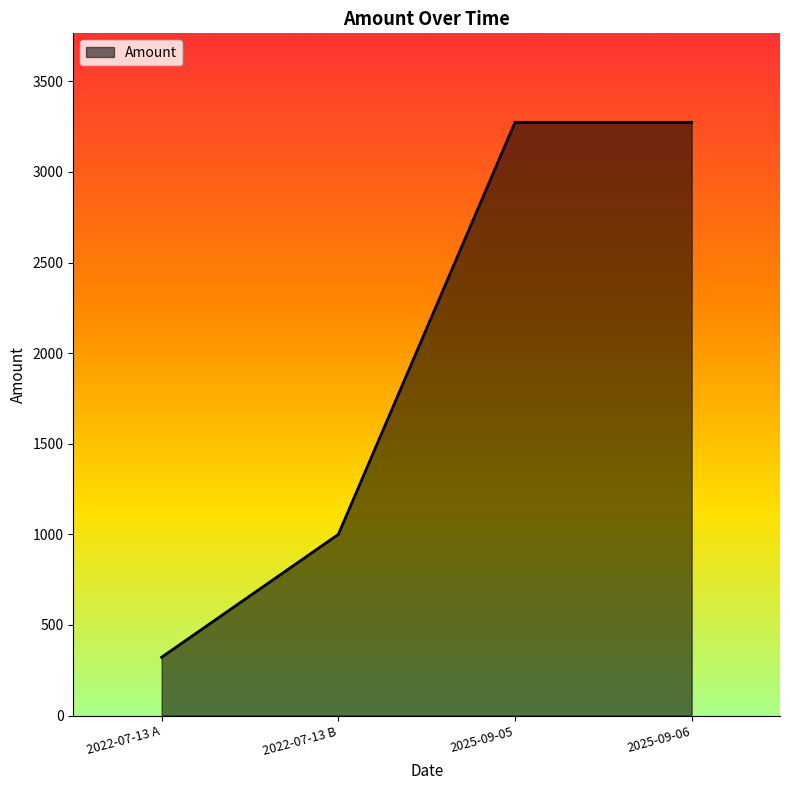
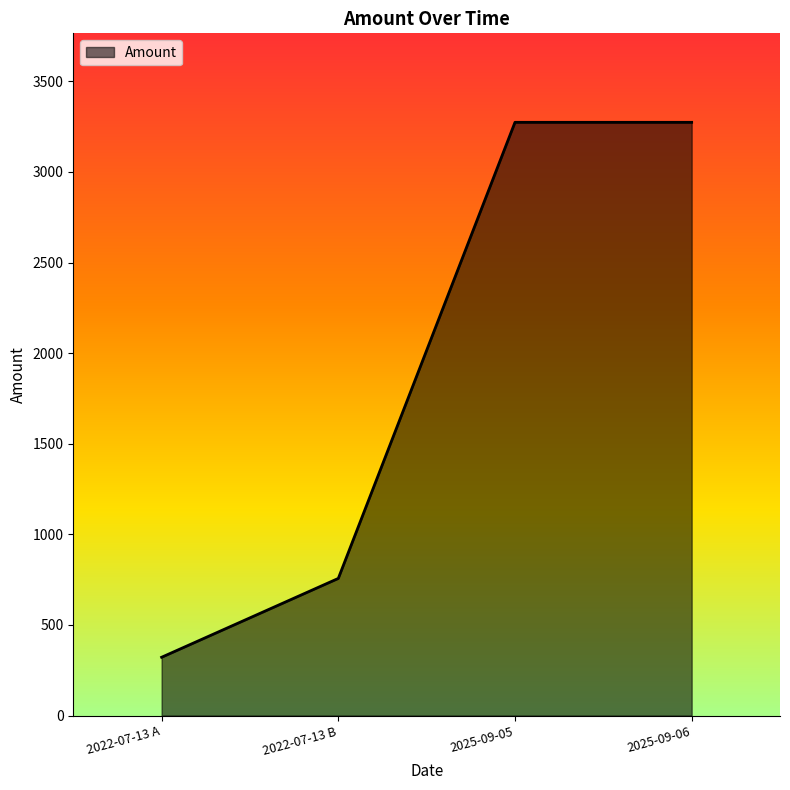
  {
    "2022-07-13 A": 320,
-   "2022-07-13 B": 1000,
+   "2022-07-13 B": 760,
    "2025-09-05": 3270,
    "2025-09-06": 3270
  }
